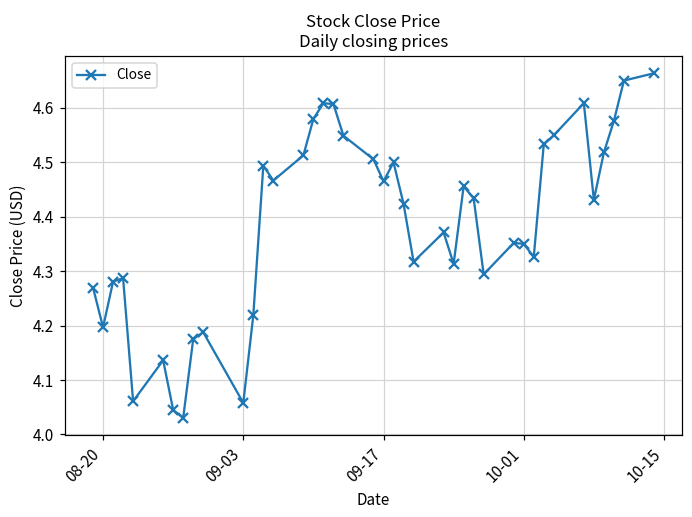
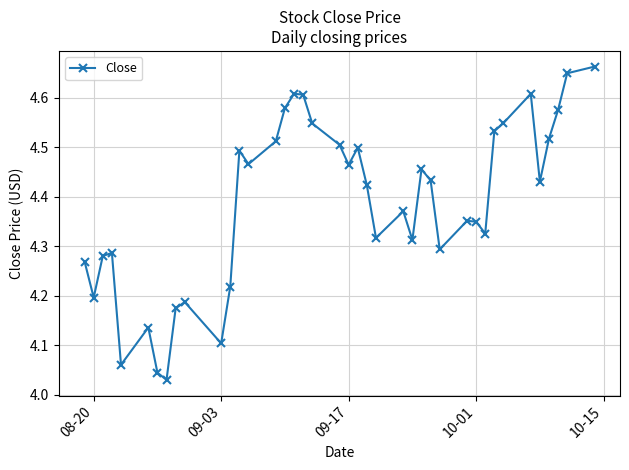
  {
    "08-20": 4.20,
-   "09-03": 4.06,
+   "09-03": 4.10,
    "09-17": 4.46,
    "10-01": 4.35
  }
